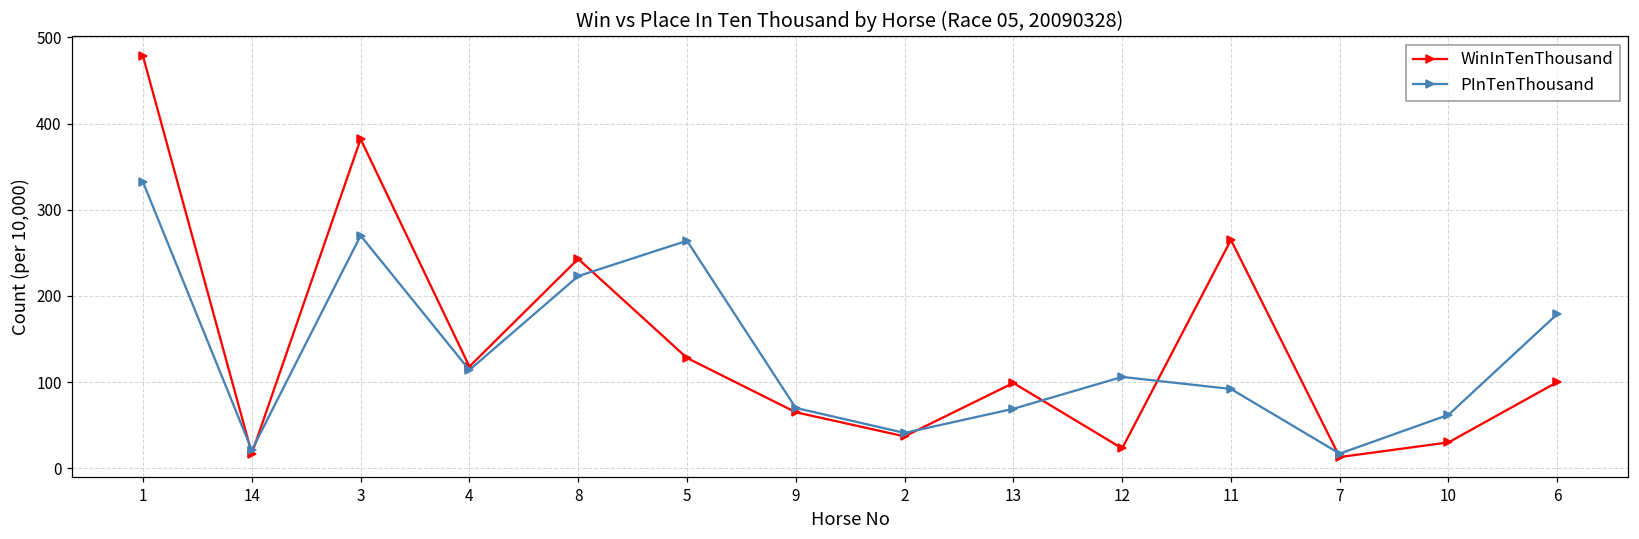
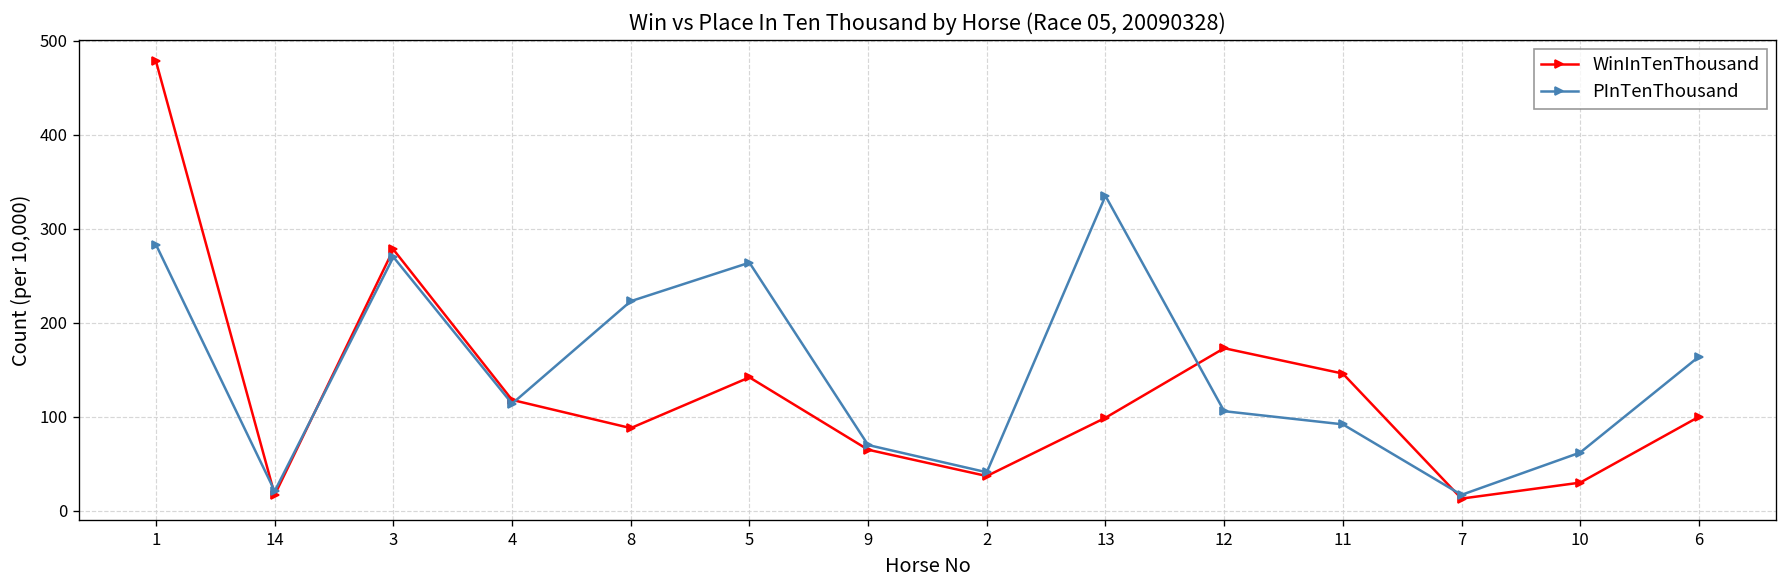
  {
    "WinInTenThousand": {
      "1": 480,
      "14": 20,
-     "3": 380,
+     "3": 280,
      "4": 120,
-     "8": 240,
-     "5": 130,
+     "8": 90,
+     "5": 140,
      "9": 70,
      "2": 40,
      "13": 100,
-     "12": 20,
-     "11": 270,
+     "12": 170,
+     "11": 150,
      "7": 10,
      "10": 30,
      "6": 100
    },
    "PInTenThousand": {
-     "1": 330,
+     "1": 280,
      "14": 20,
      "3": 270,
      "4": 110,
      "8": 220,
      "5": 260,
      "9": 70,
      "2": 40,
-     "13": 70,
+     "13": 340,
      "12": 110,
      "11": 90,
      "7": 20,
      "10": 60,
-     "6": 180
+     "6": 160
    }
  }
